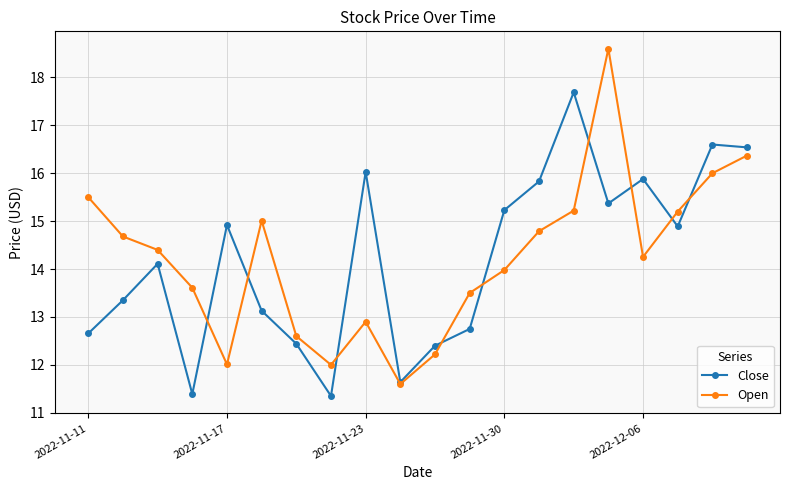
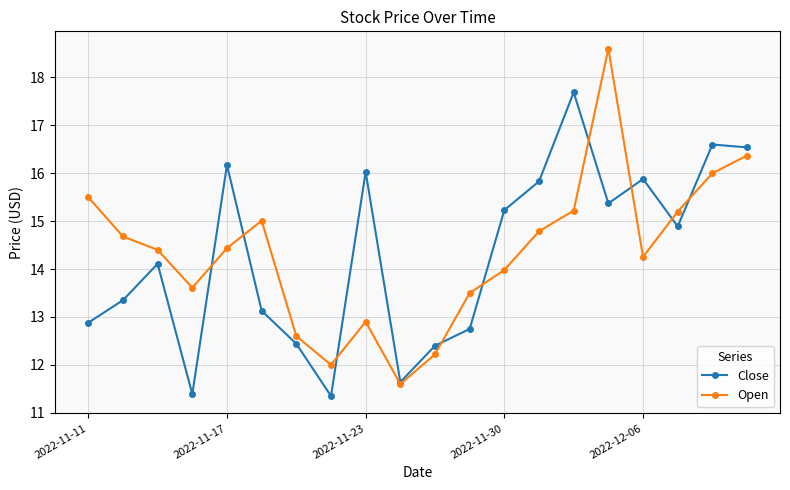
  {
    "Close": {
-     "2022-11-11": 12.7,
-     "2022-11-17": 14.9,
+     "2022-11-11": 12.9,
+     "2022-11-17": 16.2,
      "2022-11-23": 16.0,
      "2022-11-30": 15.2,
      "2022-12-06": 15.9
    },
    "Open": {
      "2022-11-11": 15.5,
-     "2022-11-17": 12.0,
+     "2022-11-17": 14.4,
      "2022-11-23": 12.9,
      "2022-11-30": 14.0,
      "2022-12-06": 14.3
    }
  }
